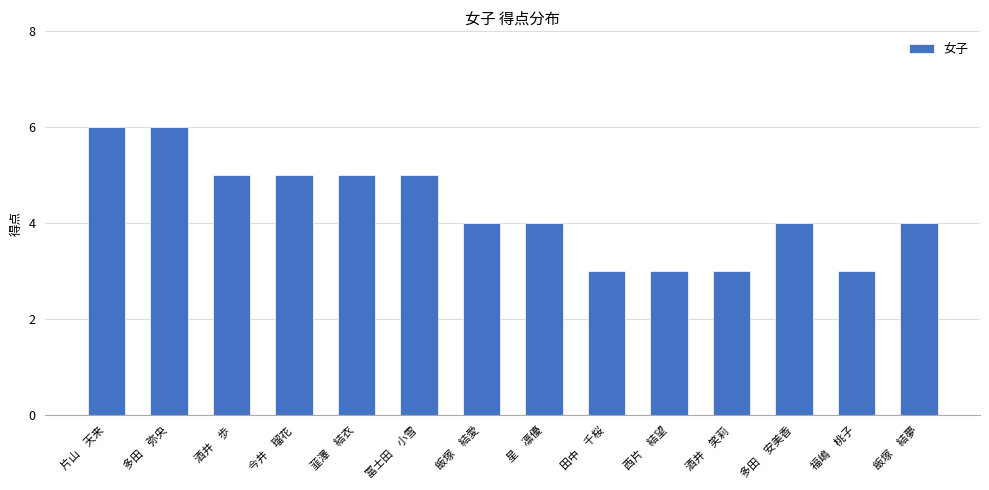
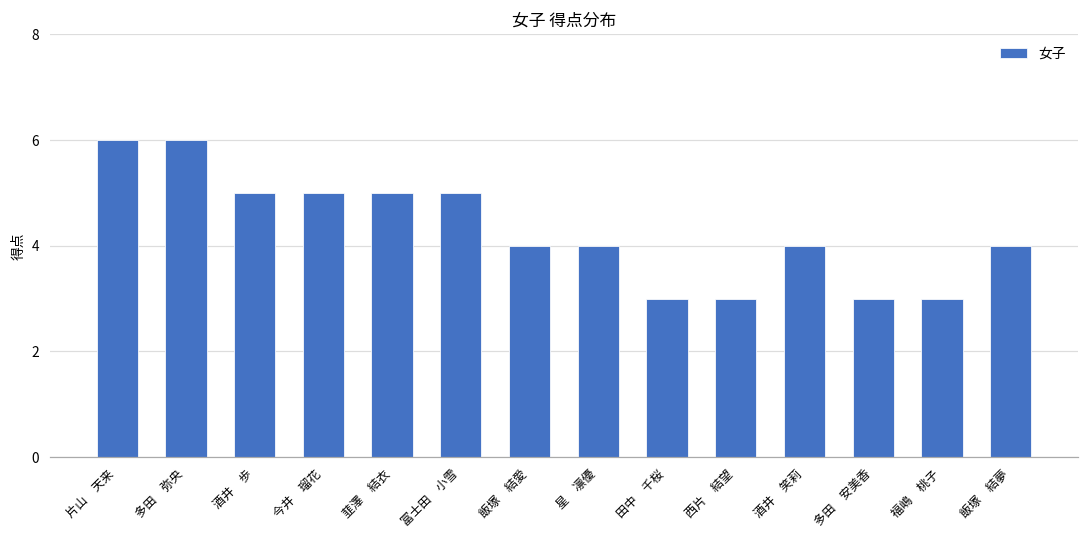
  {
    "片山 天来": 6,
    "多田 弥央": 6,
    "酒井 歩": 5,
    "今井 瑠花": 5,
    "韮澤 結衣": 5,
    "冨士田 小雪": 5,
    "飯塚 結愛": 4,
    "星 凛優": 4,
    "田中 千桜": 3,
    "西片 結望": 3,
-   "酒井 笑莉": 3,
-   "多田 安美香": 4,
+   "酒井 笑莉": 4,
+   "多田 安美香": 3,
    "福嶋 桃子": 3,
    "飯塚 結夢": 4
  }
